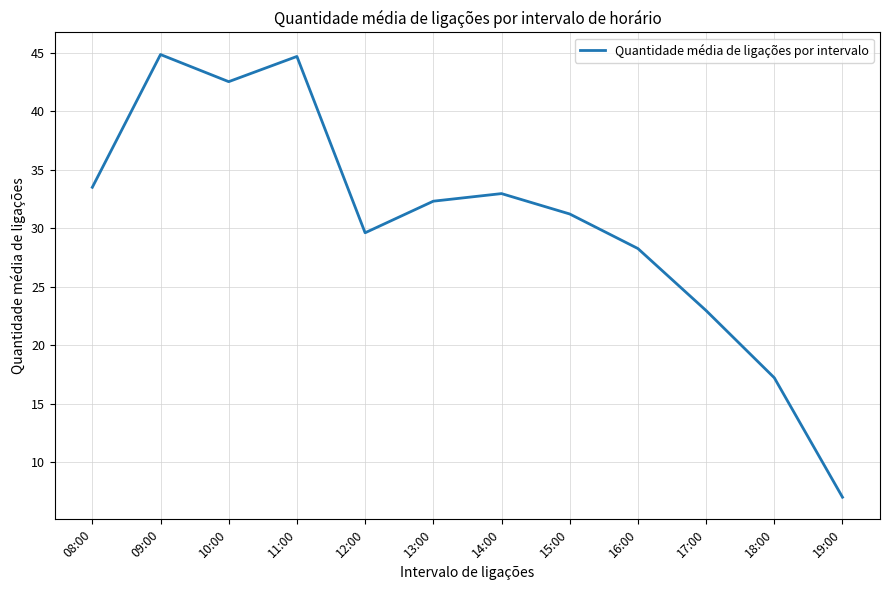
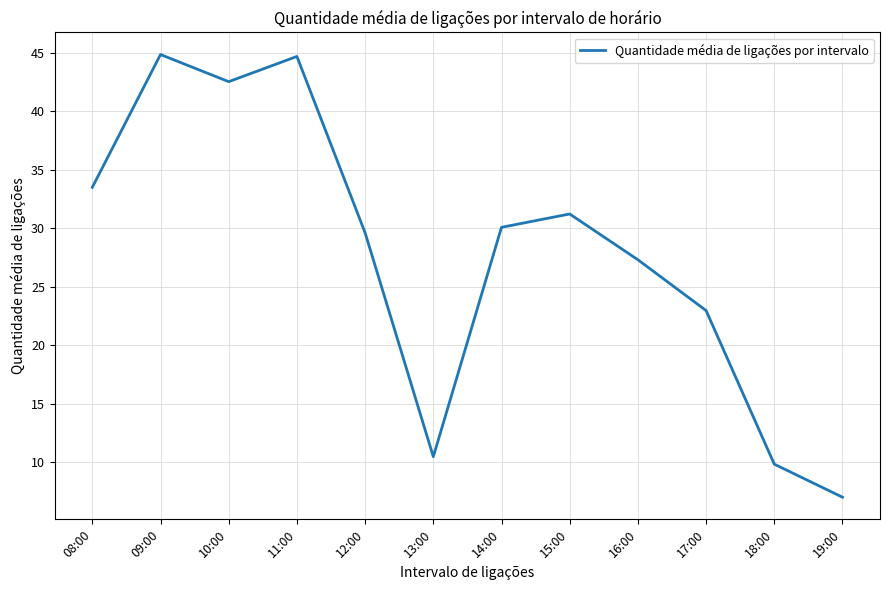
  {
    "08:00": 33.5,
    "09:00": 44.9,
    "10:00": 42.5,
    "11:00": 44.7,
    "12:00": 29.6,
-   "13:00": 32.3,
-   "14:00": 33.0,
+   "13:00": 10.5,
+   "14:00": 30.1,
    "15:00": 31.2,
-   "16:00": 28.3,
+   "16:00": 27.3,
    "17:00": 23.0,
-   "18:00": 17.2,
+   "18:00": 9.8,
    "19:00": 7.0
  }
